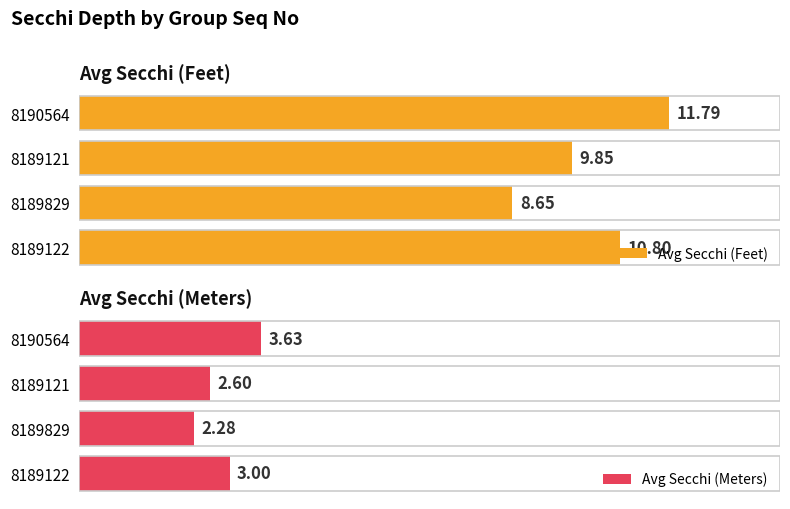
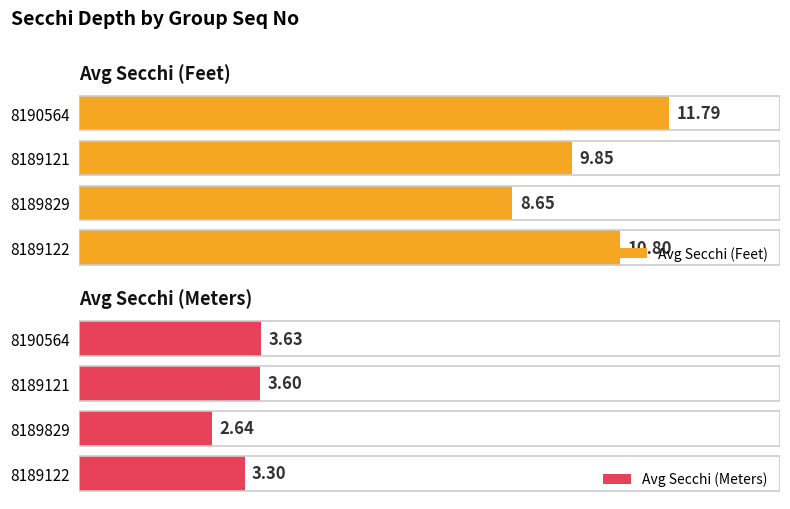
  {
    "Avg Secchi (Feet)": {
      "8190564": 11.79,
      "8189121": 9.85,
      "8189829": 8.65,
      "8189122": 10.80
    },
    "Avg Secchi (Meters)": {
      "8190564": 3.63,
-     "8189121": 2.60,
-     "8189829": 2.28,
-     "8189122": 3.00
+     "8189121": 3.60,
+     "8189829": 2.64,
+     "8189122": 3.30
    }
  }
